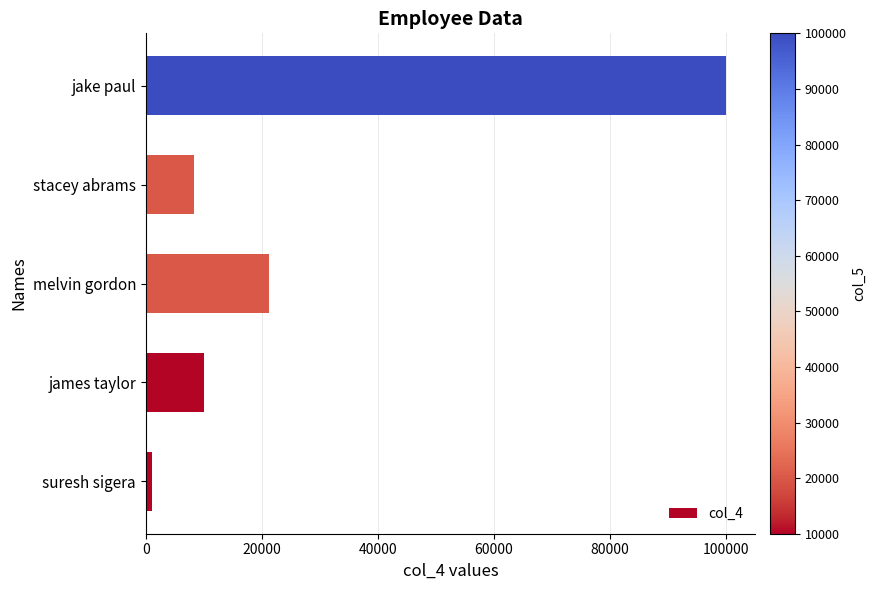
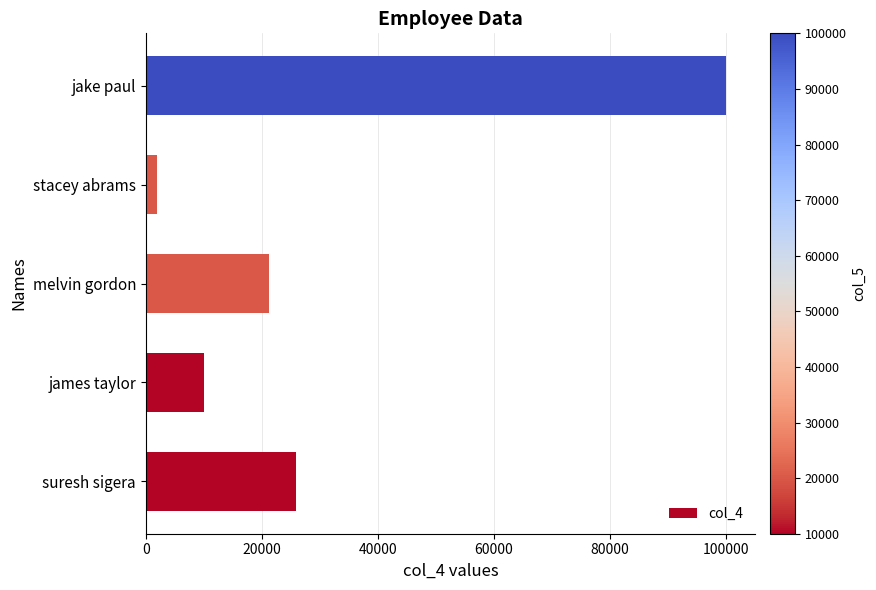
  {
    "jake paul": 100000,
-   "stacey abrams": 8000,
+   "stacey abrams": 2000,
    "melvin gordon": 21000,
    "james taylor": 10000,
-   "suresh sigera": 1000
+   "suresh sigera": 26000
  }
